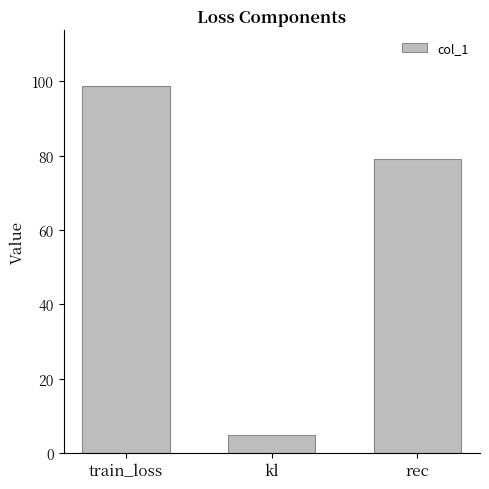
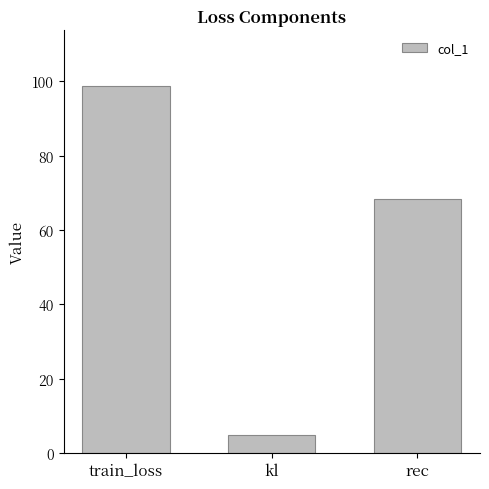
  {
    "train_loss": 99,
    "kl": 5,
-   "rec": 79
+   "rec": 68
  }
